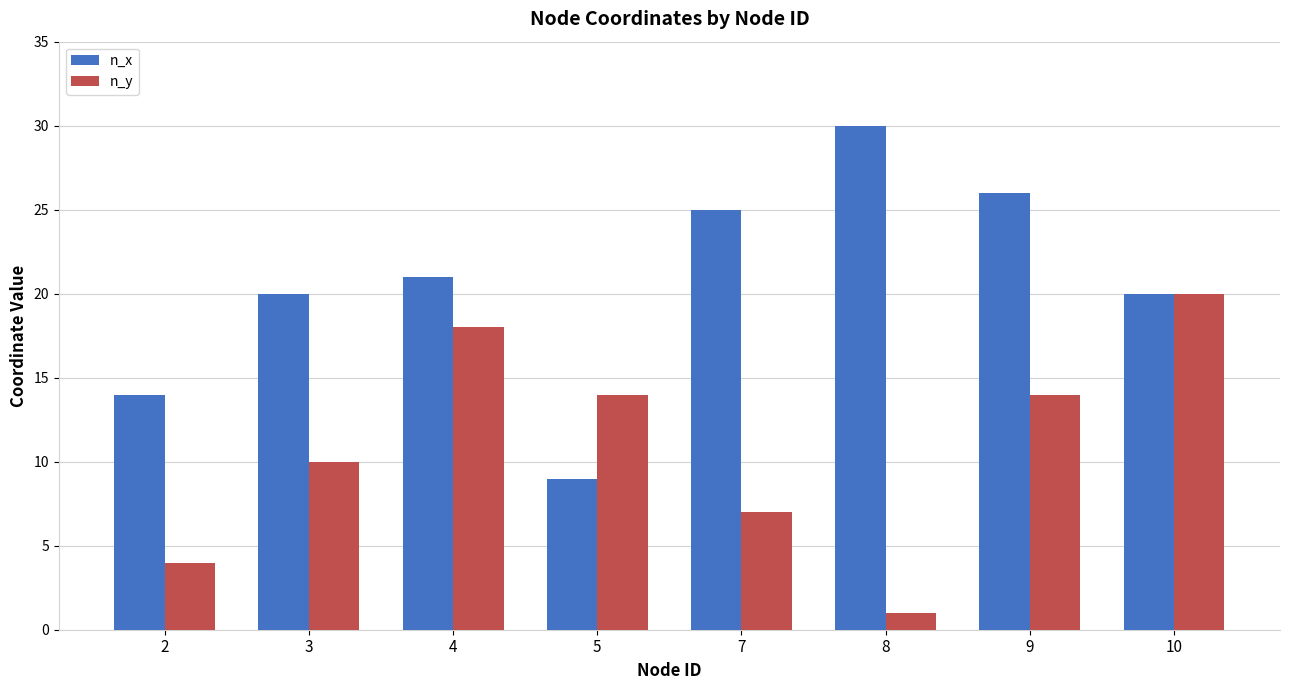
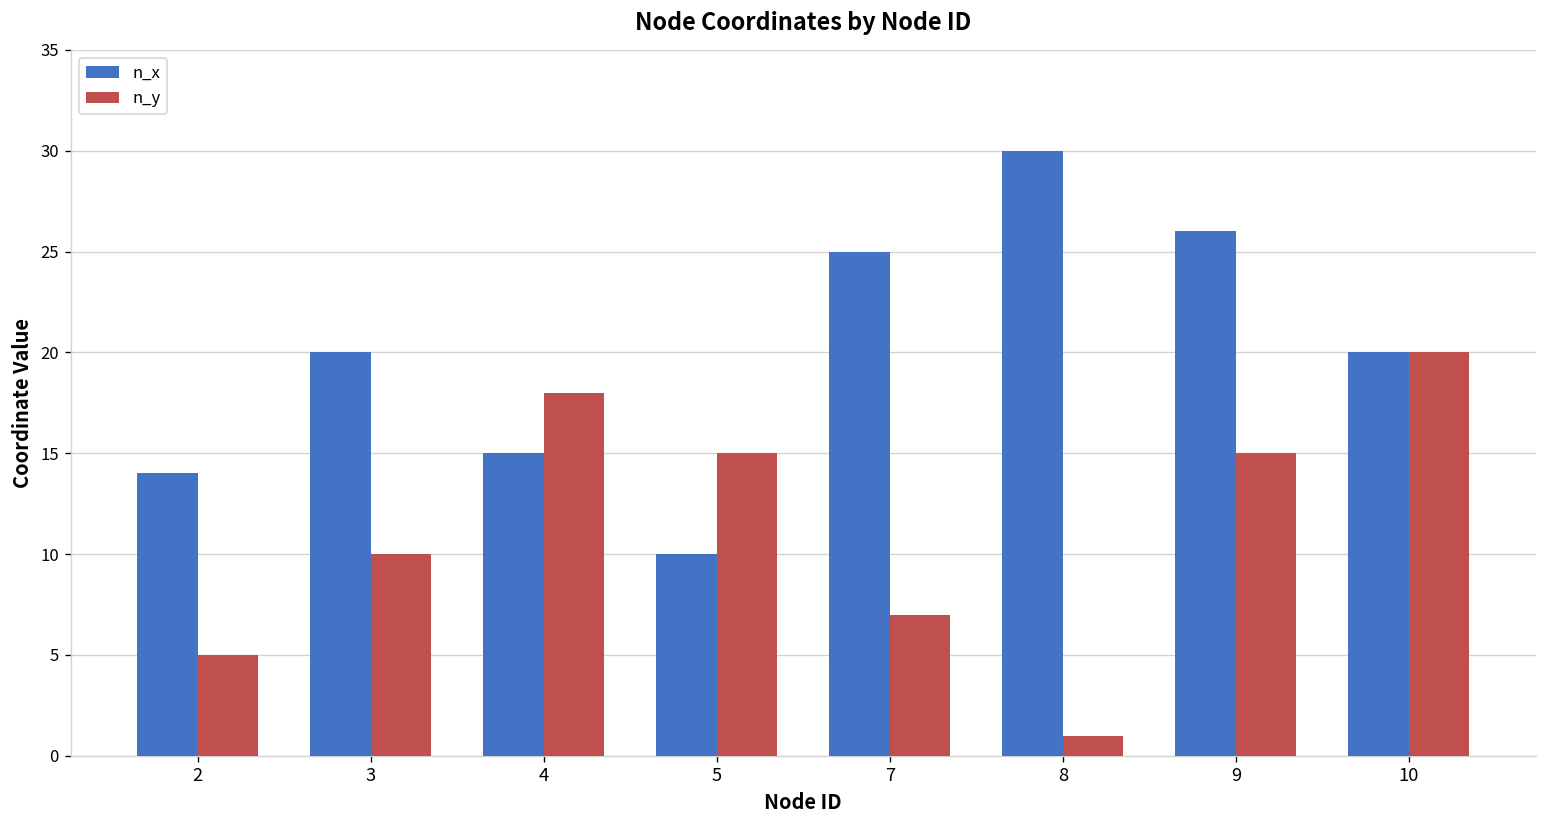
  {
    "n_x": {
      "2": 14,
      "3": 20,
-     "4": 21,
-     "5": 9,
+     "4": 15,
+     "5": 10,
      "7": 25,
      "8": 30,
      "9": 26,
      "10": 20
    },
    "n_y": {
-     "2": 4,
+     "2": 5,
      "3": 10,
      "4": 18,
-     "5": 14,
+     "5": 15,
      "7": 7,
      "8": 1,
-     "9": 14,
+     "9": 15,
      "10": 20
    }
  }
